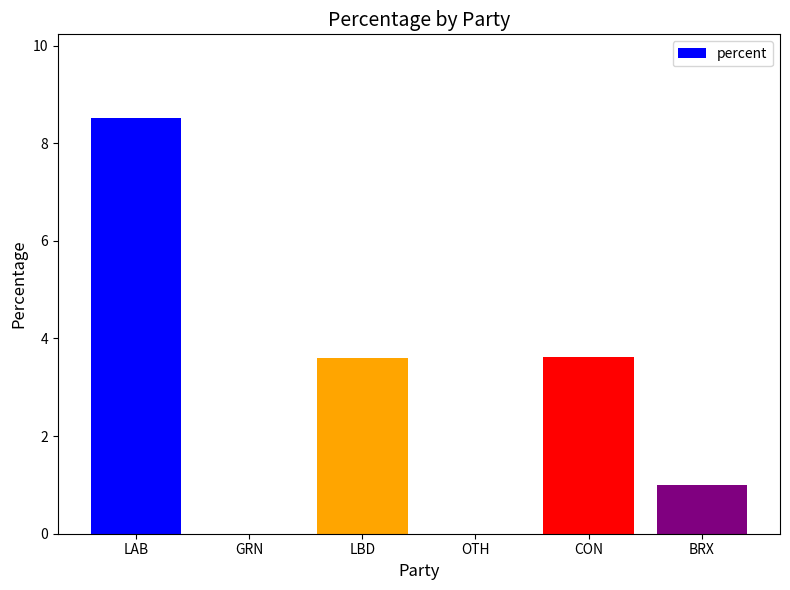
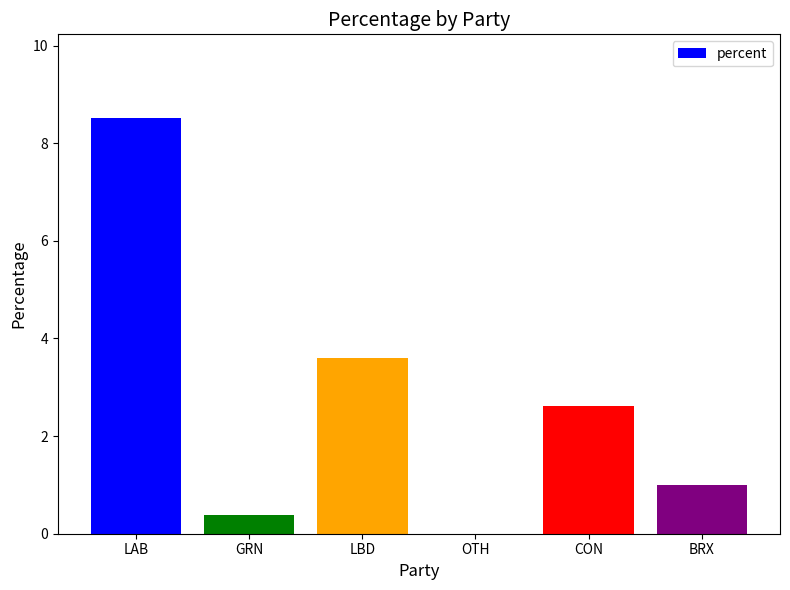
  {
    "LAB": 8.5,
-   "GRN": 0.0,
+   "GRN": 0.4,
    "LBD": 3.6,
-   "CON": 3.6,
+   "CON": 2.6,
    "BRX": 1.0
  }
